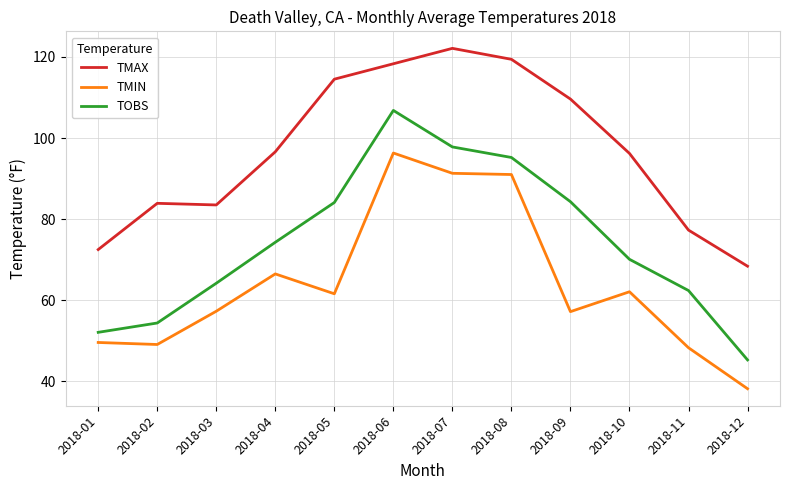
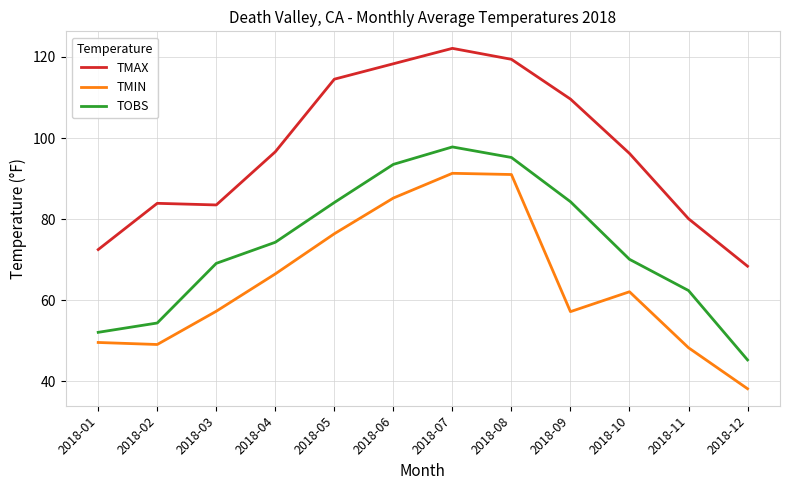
  {
    "TMAX": {
      "2018-01": 73,
      "2018-02": 84,
      "2018-03": 84,
      "2018-04": 97,
      "2018-05": 115,
      "2018-06": 118,
      "2018-07": 122,
      "2018-08": 119,
      "2018-09": 110,
      "2018-10": 96,
-     "2018-11": 77,
+     "2018-11": 80,
      "2018-12": 68
    },
    "TMIN": {
      "2018-01": 50,
      "2018-02": 49,
      "2018-03": 57,
      "2018-04": 67,
-     "2018-05": 62,
-     "2018-06": 96,
+     "2018-05": 76,
+     "2018-06": 85,
      "2018-07": 91,
      "2018-08": 91,
      "2018-09": 57,
      "2018-10": 62,
      "2018-11": 48,
      "2018-12": 38
    },
    "TOBS": {
      "2018-01": 52,
      "2018-02": 54,
-     "2018-03": 64,
+     "2018-03": 69,
      "2018-04": 74,
      "2018-05": 84,
-     "2018-06": 107,
+     "2018-06": 94,
      "2018-07": 98,
      "2018-08": 95,
      "2018-09": 84,
      "2018-10": 70,
      "2018-11": 62,
      "2018-12": 45
    }
  }
